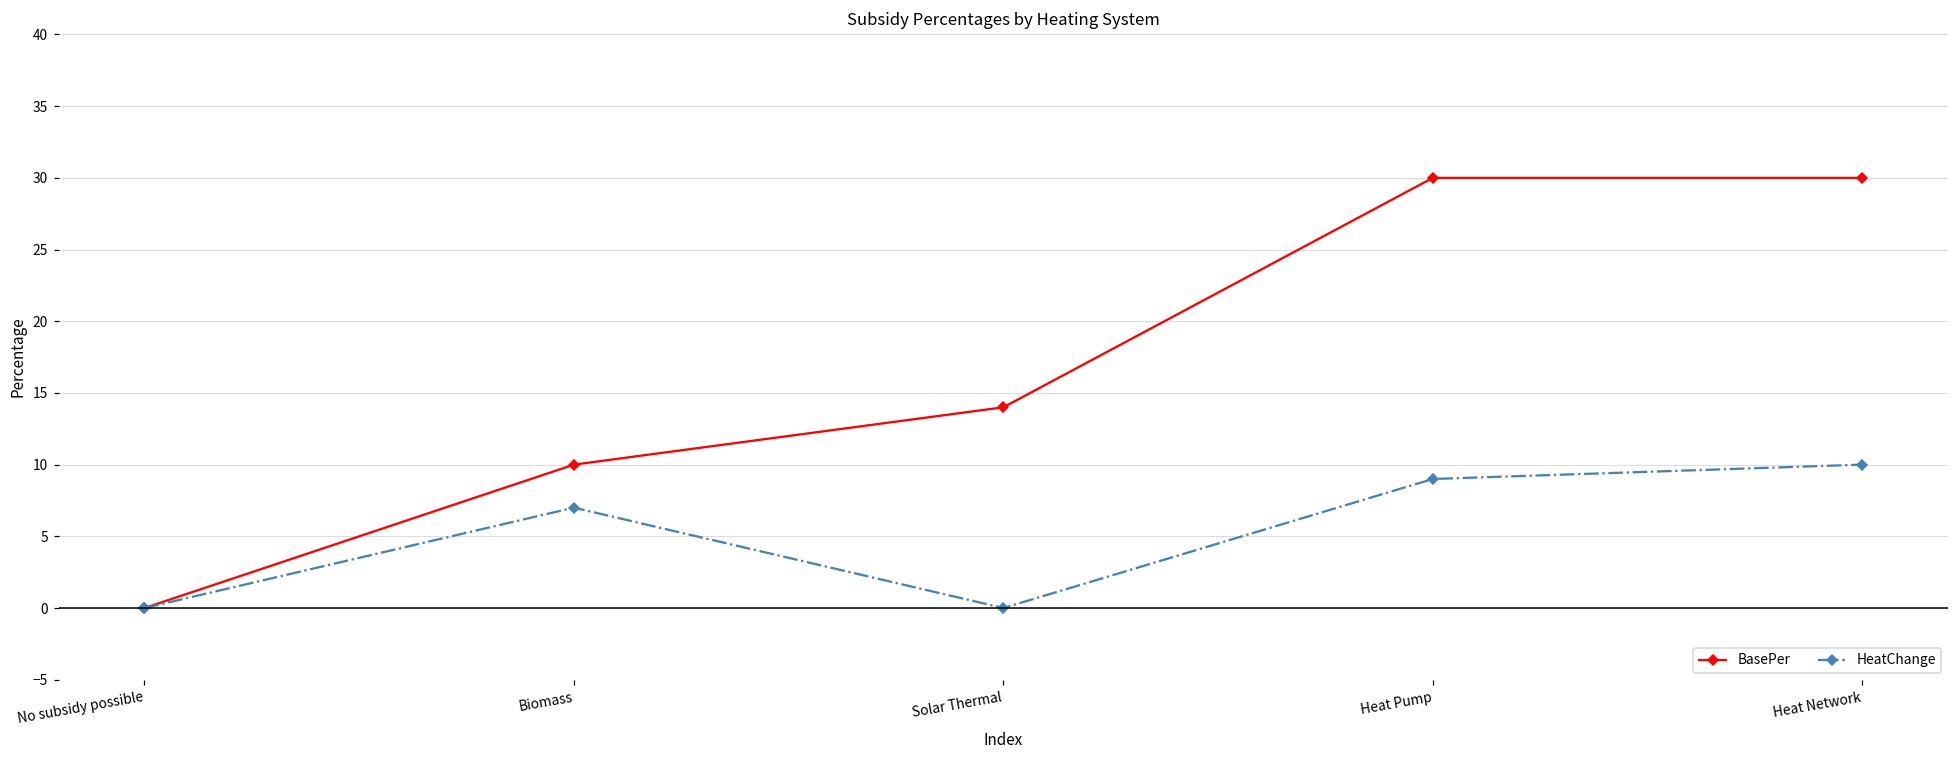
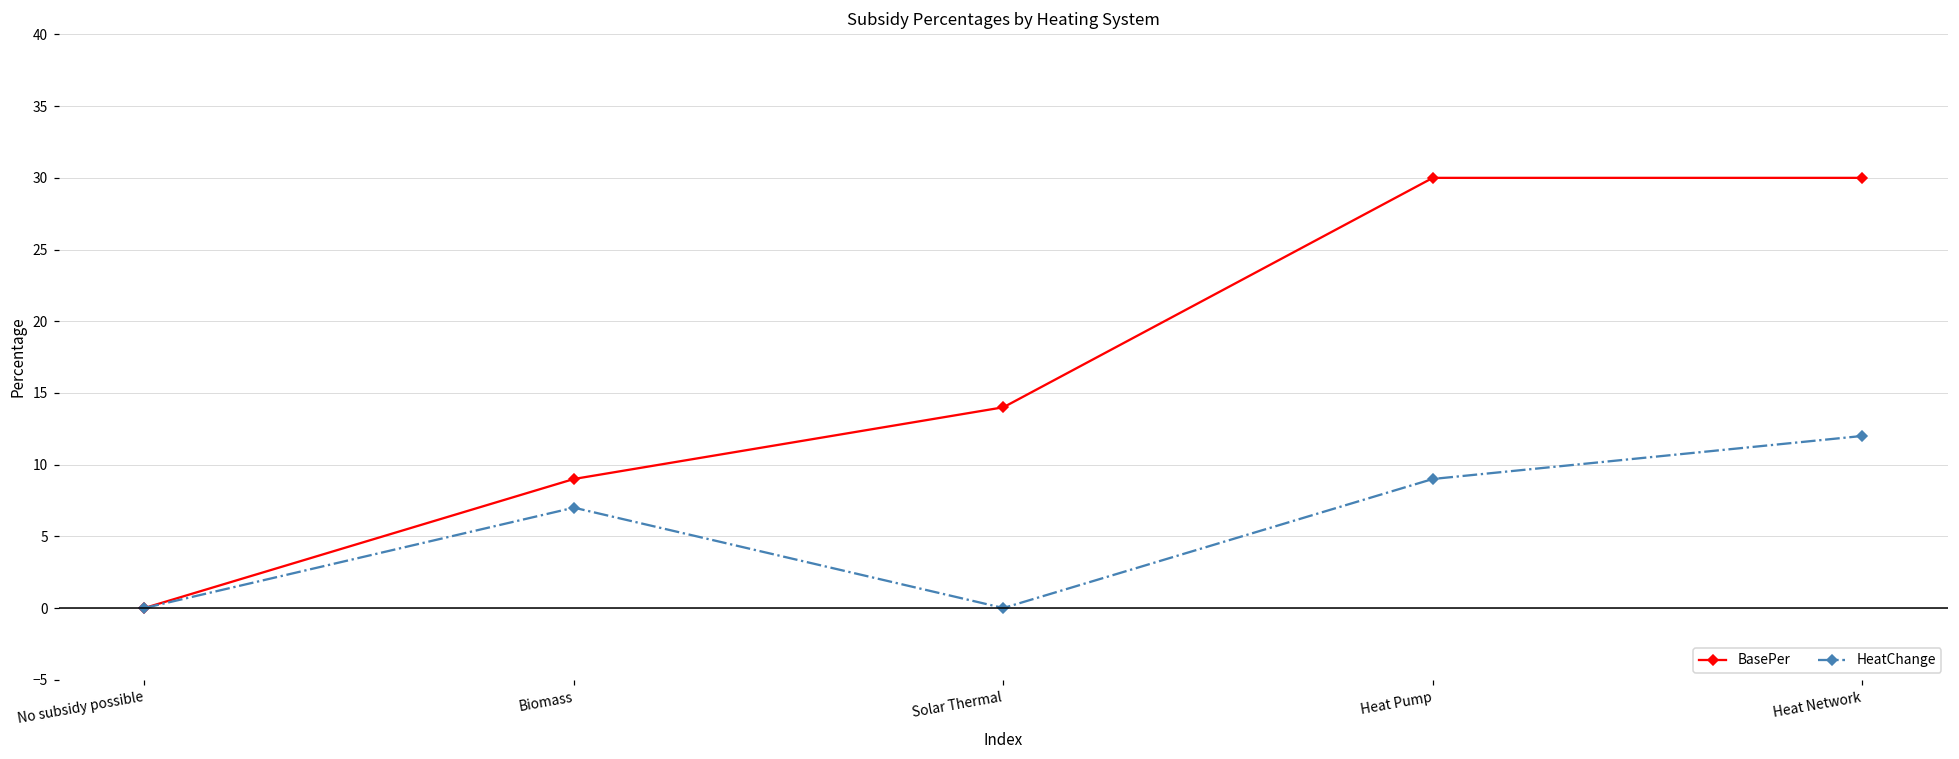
  {
    "BasePer": {
-     "Biomass": 10,
+     "Biomass": 9,
      "Solar Thermal": 14,
      "Heat Pump": 30,
      "Heat Network": 30
    },
    "HeatChange": {
      "Biomass": 7,
      "Solar Thermal": 0,
      "Heat Pump": 9,
-     "Heat Network": 10
+     "Heat Network": 12
    }
  }
